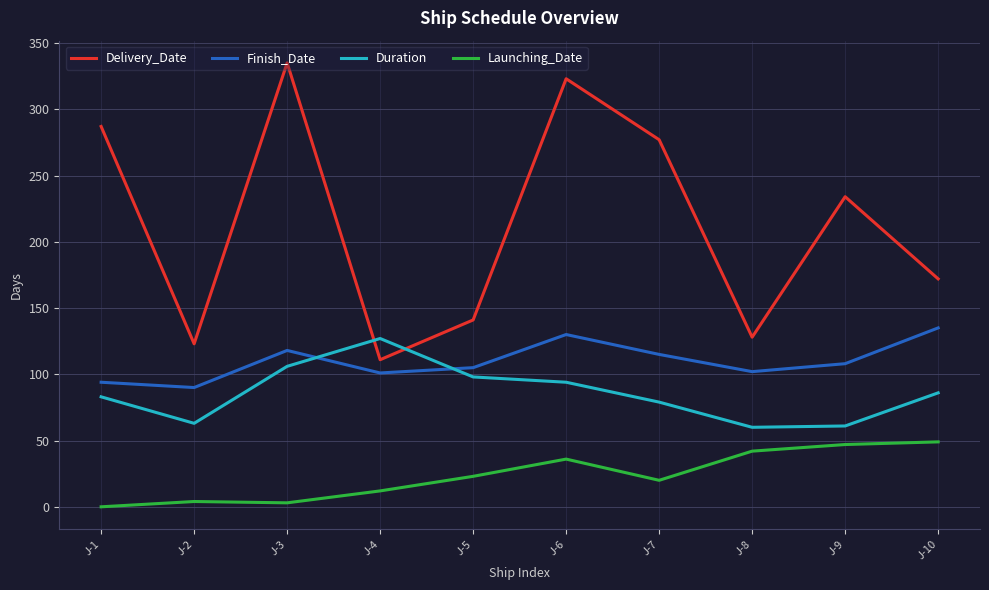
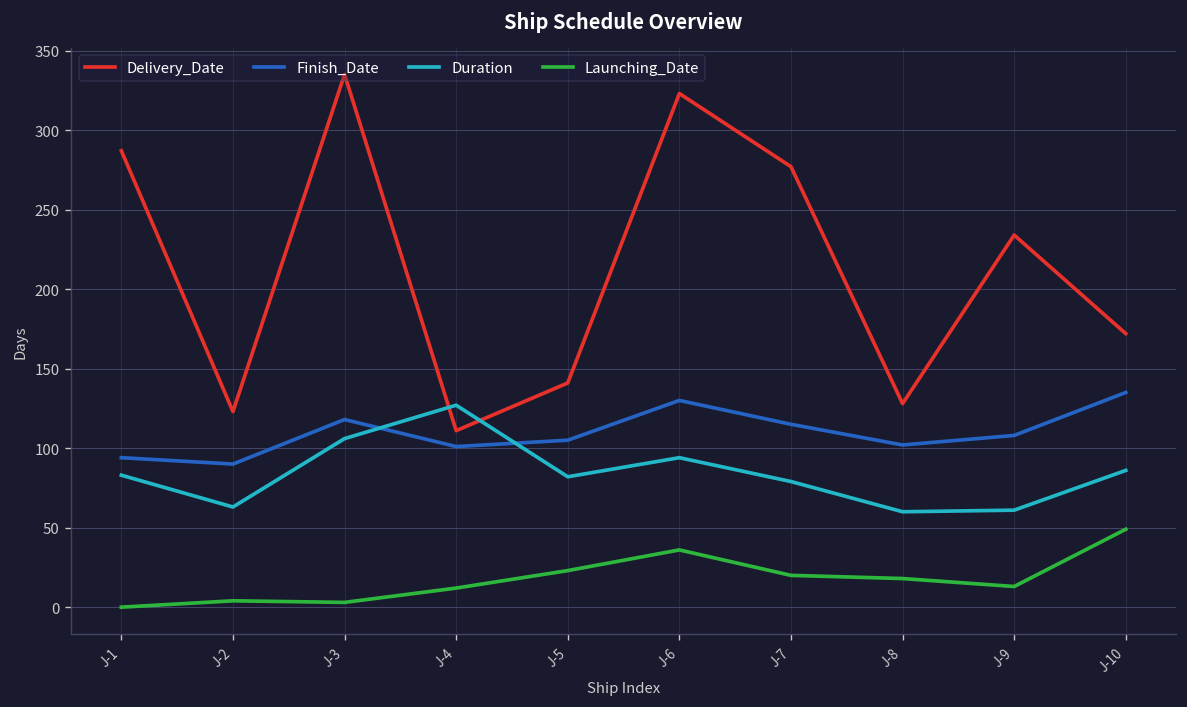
  {
    "Delivery_Date": {
      "J-1": 287,
      "J-2": 123,
      "J-4": 111,
      "J-5": 141,
      "J-6": 323,
      "J-7": 277,
      "J-8": 128,
      "J-9": 234,
      "J-10": 172
    },
    "Finish_Date": {
      "J-1": 94,
      "J-2": 90,
      "J-3": 118,
      "J-4": 101,
      "J-5": 105,
      "J-6": 130,
      "J-7": 115,
      "J-8": 102,
      "J-9": 108,
      "J-10": 135
    },
    "Duration": {
      "J-1": 83,
      "J-2": 63,
      "J-3": 106,
      "J-4": 127,
-     "J-5": 98,
+     "J-5": 82,
      "J-6": 94,
      "J-7": 79,
      "J-8": 60,
      "J-9": 61,
      "J-10": 86
    },
    "Launching_Date": {
      "J-1": 0,
      "J-2": 4,
      "J-3": 3,
      "J-4": 12,
      "J-5": 23,
      "J-6": 36,
      "J-7": 20,
-     "J-8": 42,
-     "J-9": 47,
+     "J-8": 18,
+     "J-9": 13,
      "J-10": 49
    }
  }
